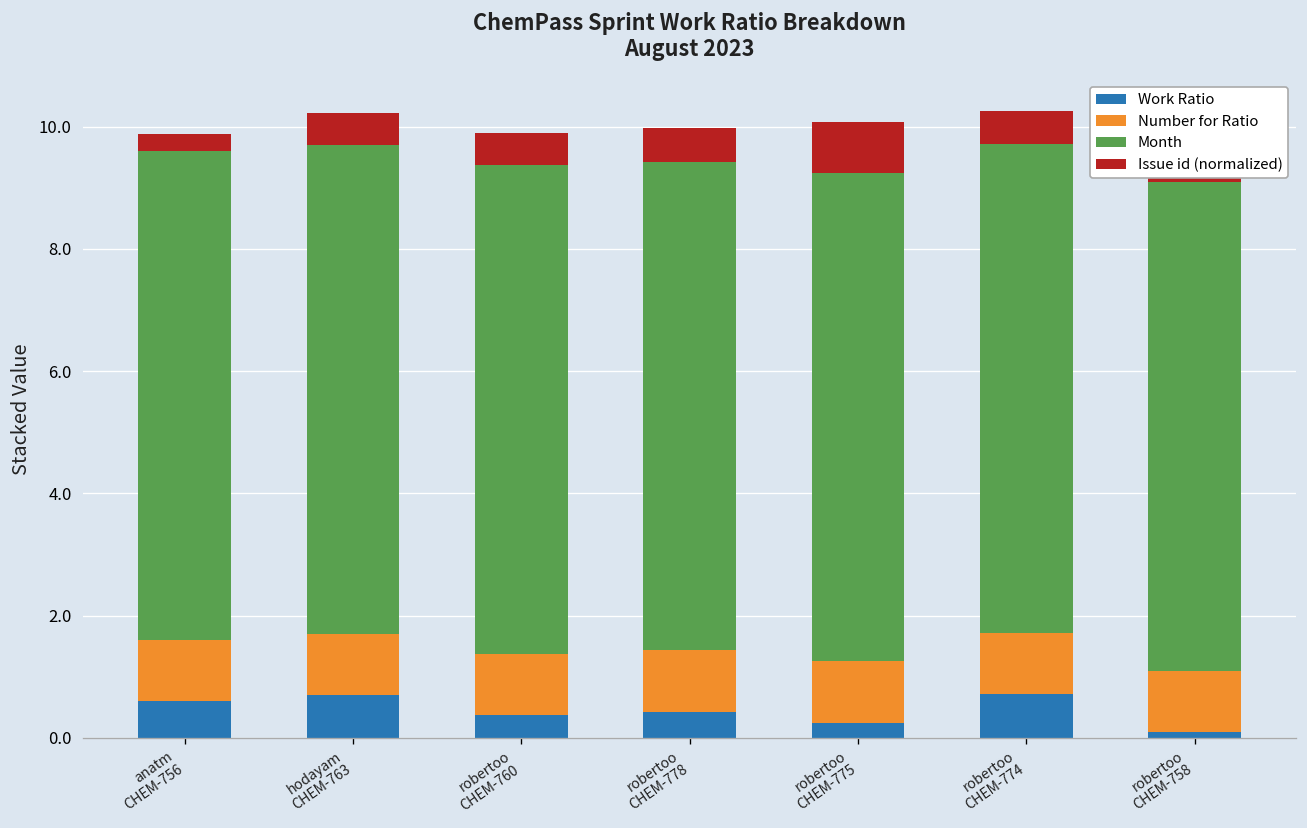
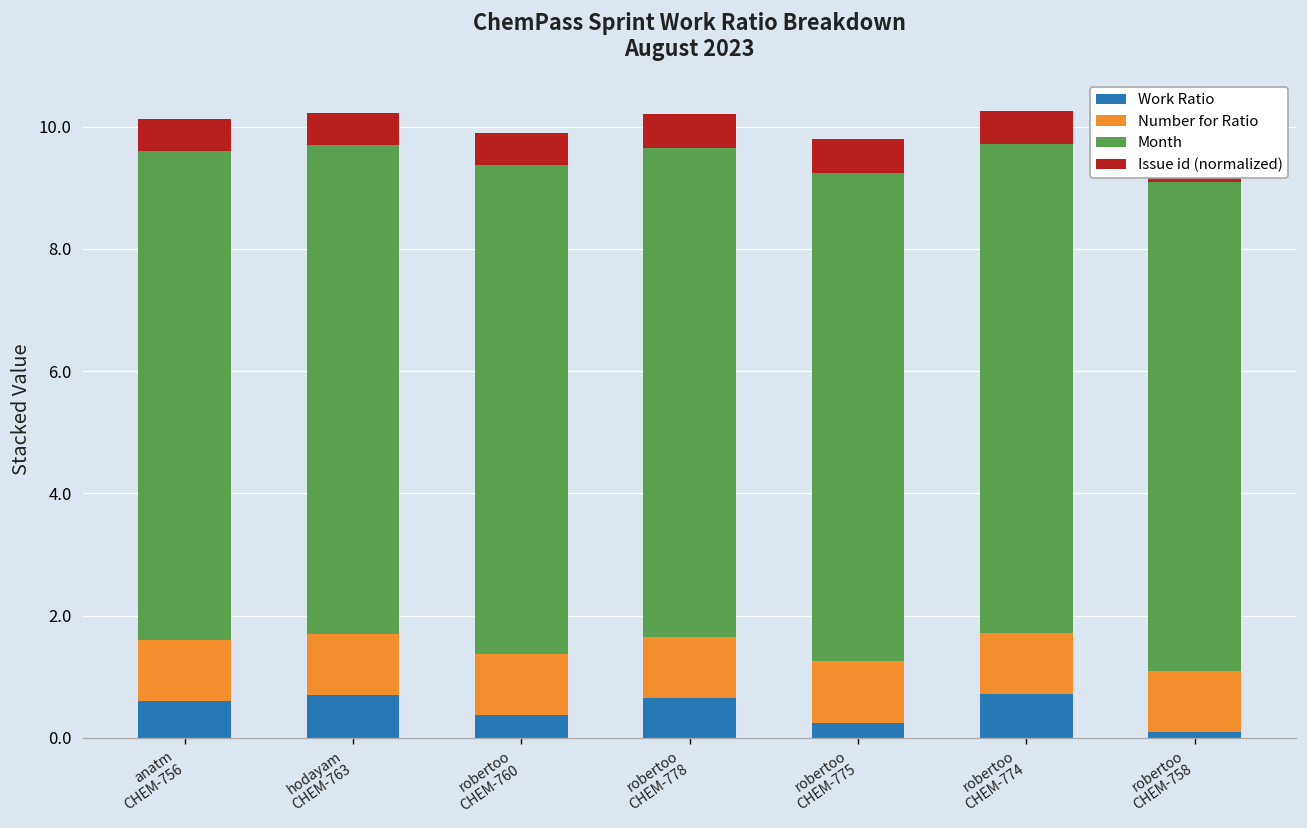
  {
    "Work Ratio": {
      "anatm CHEM-756": 0.6,
      "hodayam CHEM-763": 0.7,
      "robertoo CHEM-760": 0.4,
-     "robertoo CHEM-778": 0.4,
+     "robertoo CHEM-778": 0.7,
      "robertoo CHEM-775": 0.3,
      "robertoo CHEM-774": 0.7,
      "robertoo CHEM-758": 0.1
    },
    "Number for Ratio": {
      "anatm CHEM-756": 1.0,
      "hodayam CHEM-763": 1.0,
      "robertoo CHEM-760": 1.0,
      "robertoo CHEM-778": 1.0,
      "robertoo CHEM-775": 1.0,
      "robertoo CHEM-774": 1.0,
      "robertoo CHEM-758": 1.0
    },
    "Month": {
      "anatm CHEM-756": 8.0,
      "hodayam CHEM-763": 8.0,
      "robertoo CHEM-760": 8.0,
      "robertoo CHEM-778": 8.0,
      "robertoo CHEM-775": 8.0,
      "robertoo CHEM-774": 8.0
    },
    "Issue id (normalized)": {
-     "anatm CHEM-756": 0.3,
+     "anatm CHEM-756": 0.5,
      "hodayam CHEM-763": 0.5,
      "robertoo CHEM-760": 0.5,
      "robertoo CHEM-778": 0.6,
-     "robertoo CHEM-775": 0.8,
+     "robertoo CHEM-775": 0.5,
      "robertoo CHEM-774": 0.5
    }
  }
